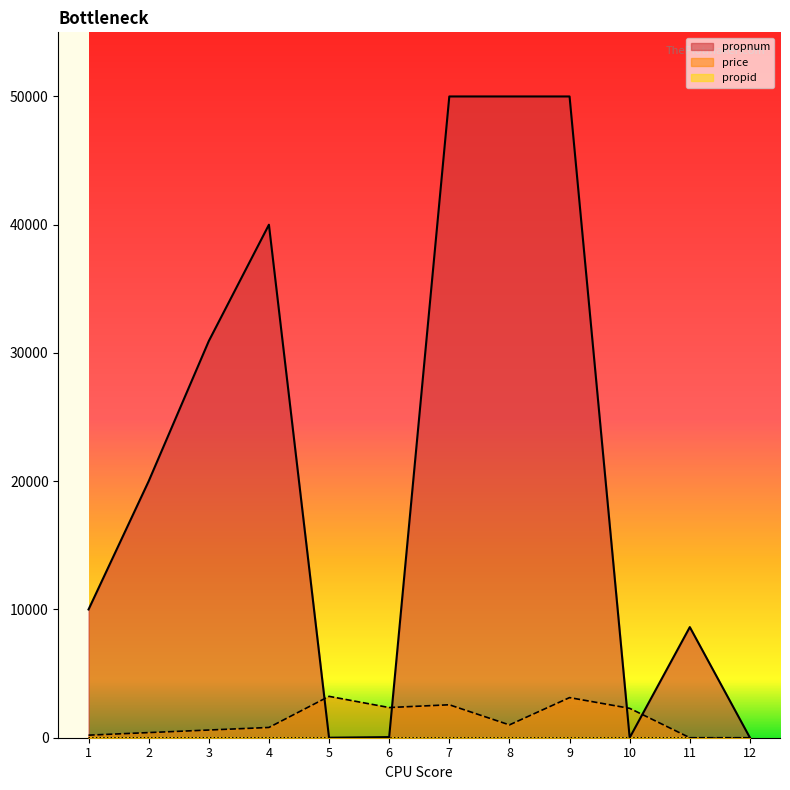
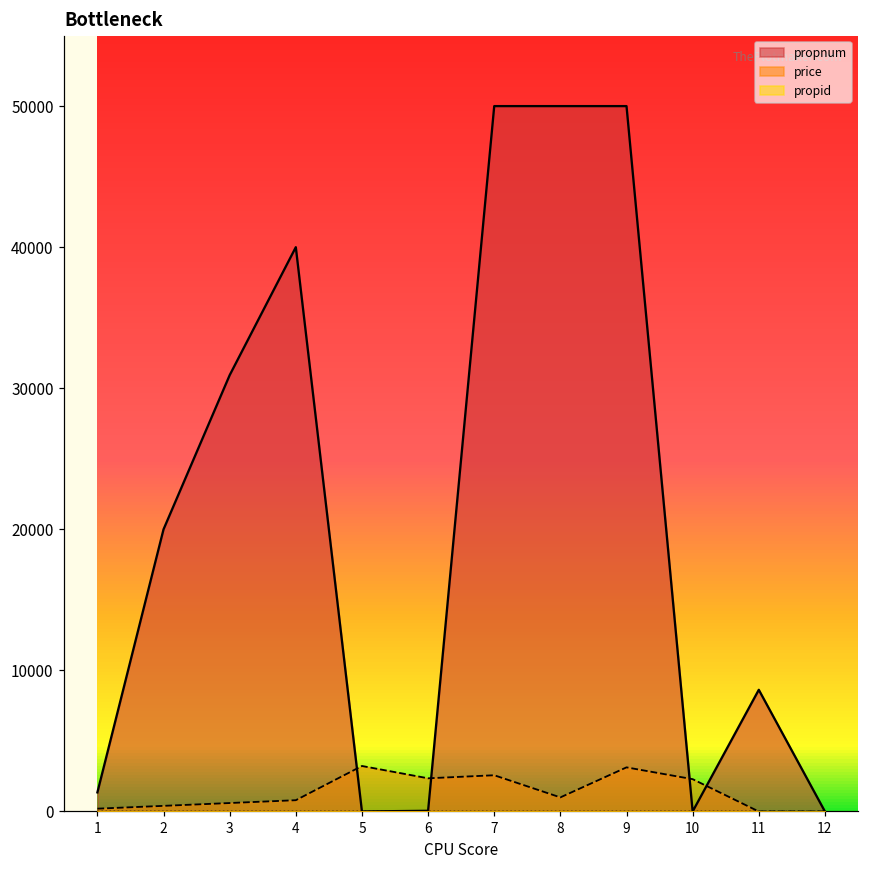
  {
    "propnum": {
-     "1": 10000,
+     "1": 1400,
      "2": 20000,
      "3": 30900,
      "4": 40000,
      "7": 50000,
      "8": 50000,
      "9": 50000,
      "11": 8600
    },
    "price": {
      "2": 400,
      "3": 600,
      "4": 800,
      "5": 3200,
      "6": 2400,
      "7": 2600,
      "8": 1000,
      "9": 3100,
      "10": 2300
    },
    "propid": {
      "2": 0,
      "3": 0,
      "4": 0,
      "7": 0,
      "8": 0,
      "9": 0
    }
  }
